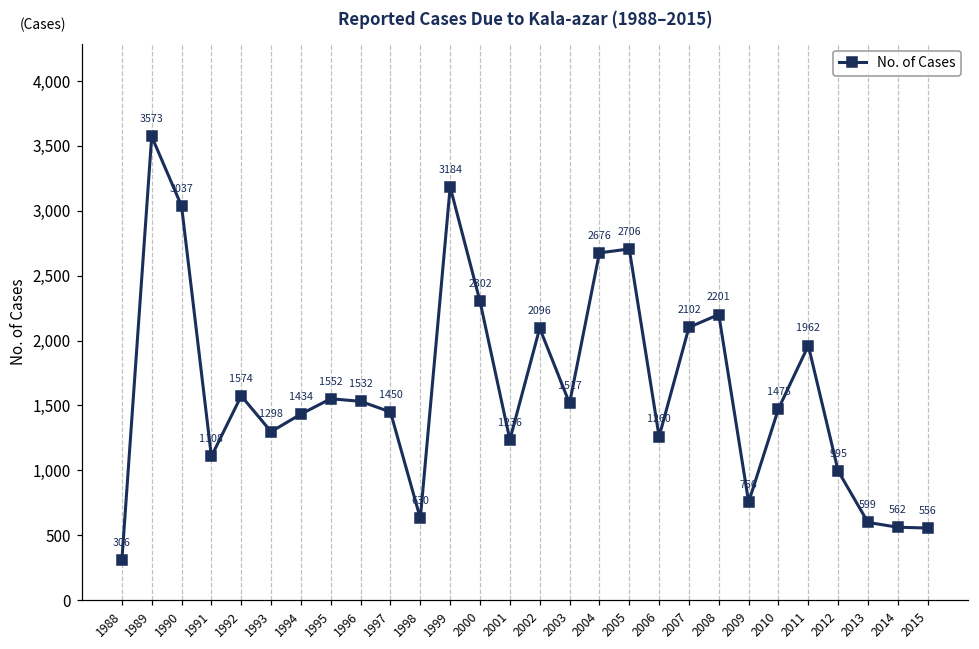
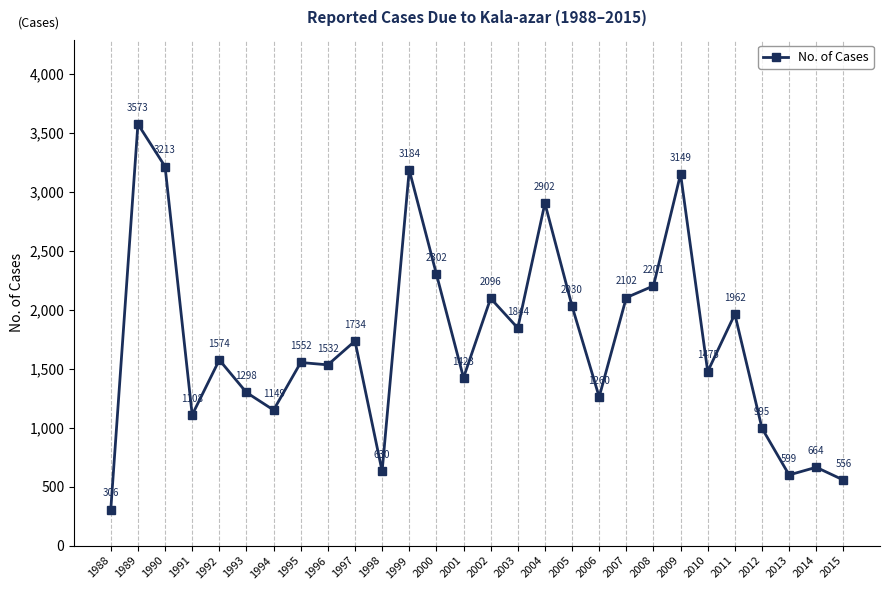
  {
    "1988": 306,
    "1989": 3573,
-   "1990": 3037,
+   "1990": 3213,
    "1991": 1108,
    "1992": 1574,
    "1993": 1298,
-   "1994": 1434,
+   "1994": 1149,
    "1995": 1552,
    "1996": 1532,
-   "1997": 1450,
+   "1997": 1734,
    "1998": 630,
    "1999": 3184,
    "2000": 2302,
-   "2001": 1236,
+   "2001": 1423,
    "2002": 2096,
-   "2003": 1517,
-   "2004": 2676,
-   "2005": 2706,
+   "2003": 1844,
+   "2004": 2902,
+   "2005": 2030,
    "2006": 1260,
    "2007": 2102,
    "2008": 2201,
-   "2009": 756,
+   "2009": 3149,
    "2010": 1475,
    "2011": 1962,
    "2012": 995,
    "2013": 599,
-   "2014": 562,
+   "2014": 664,
    "2015": 556
  }
